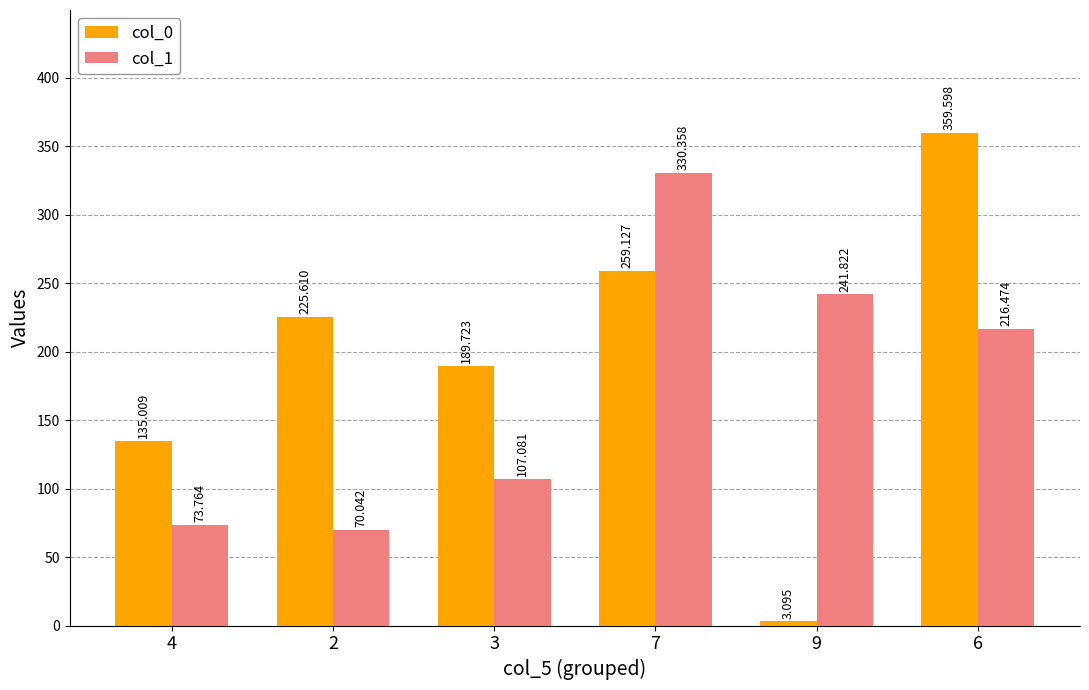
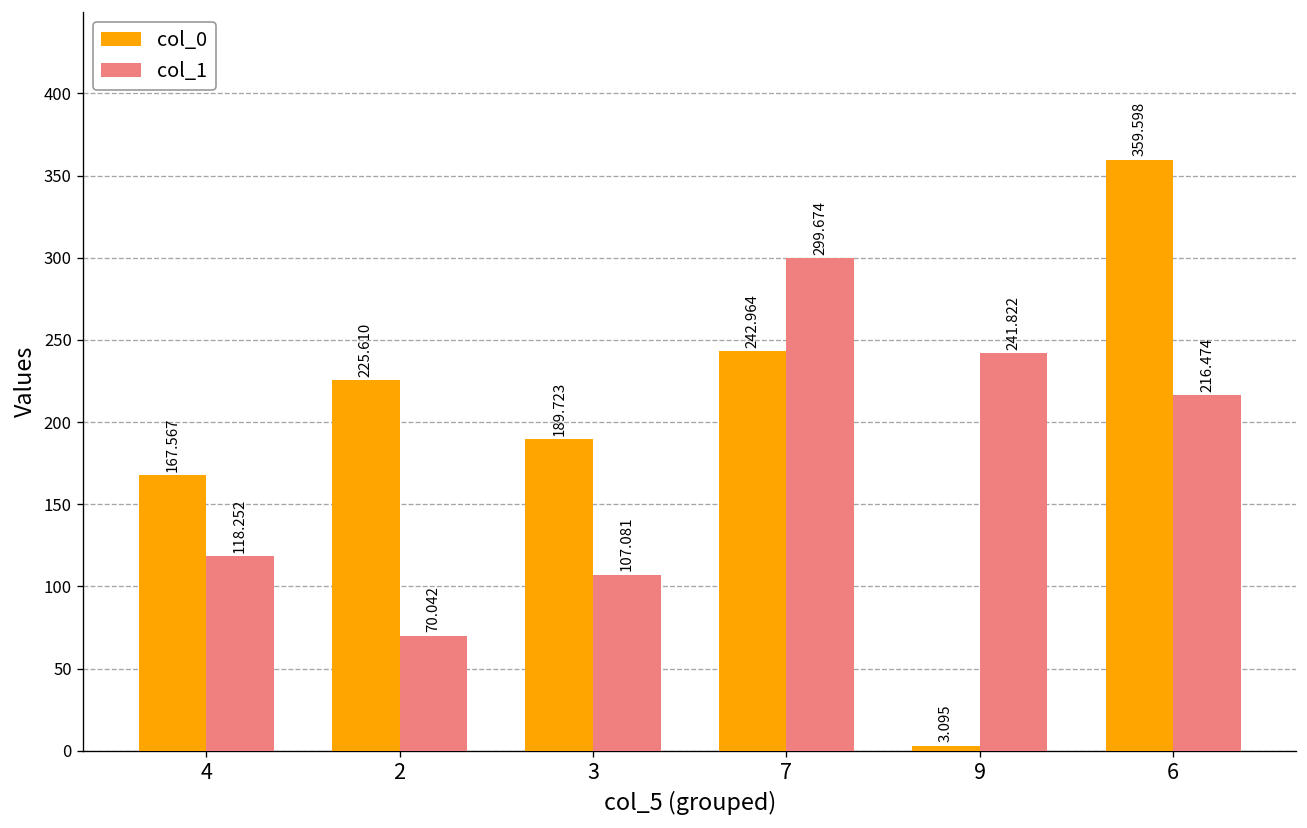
  {
    "col_0": {
-     "4": 135.009,
+     "4": 167.567,
      "2": 225.610,
      "3": 189.723,
-     "7": 259.127,
+     "7": 242.964,
      "9": 3.095,
      "6": 359.598
    },
    "col_1": {
-     "4": 73.764,
+     "4": 118.252,
      "2": 70.042,
      "3": 107.081,
-     "7": 330.358,
+     "7": 299.674,
      "9": 241.822,
      "6": 216.474
    }
  }
